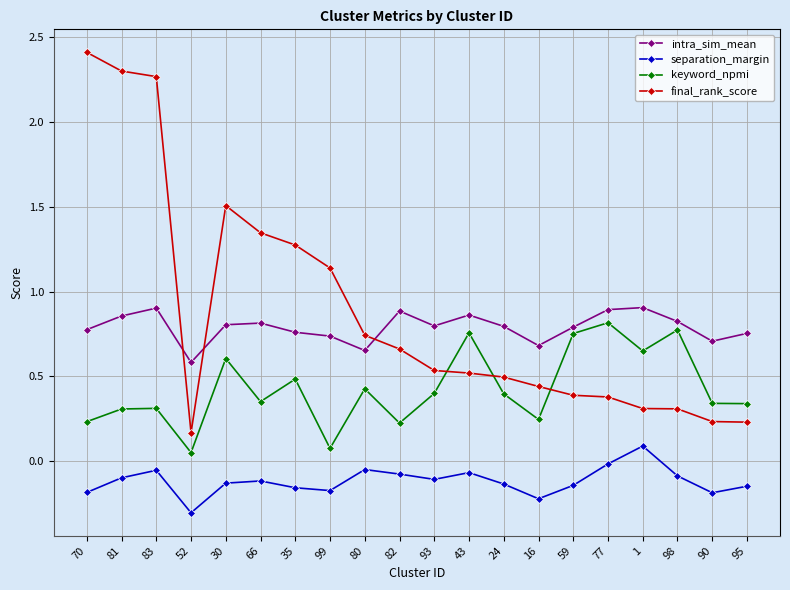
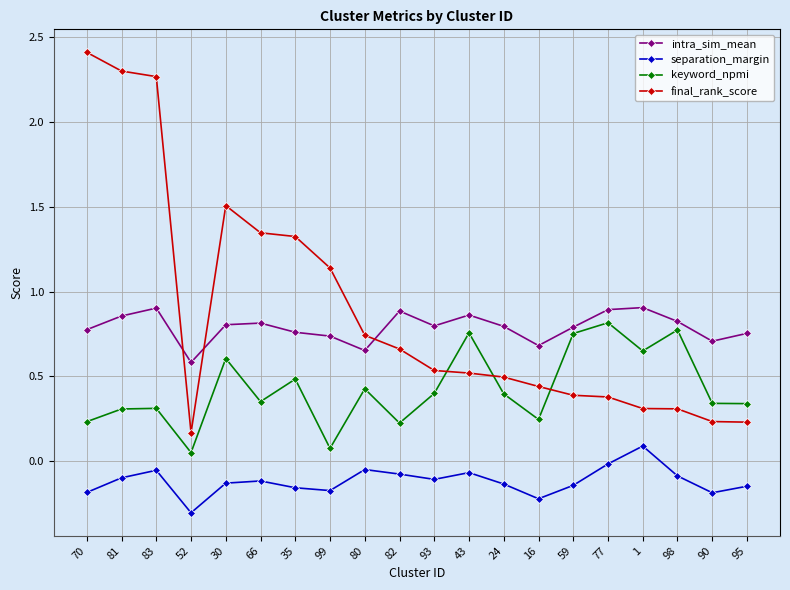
  {
    "intra_sim_mean": {
      "70": 0.78,
      "81": 0.86,
      "83": 0.90,
      "52": 0.58,
      "30": 0.80,
      "66": 0.81,
      "35": 0.76,
      "99": 0.74,
      "80": 0.65,
      "82": 0.89,
      "93": 0.80,
      "43": 0.86,
      "24": 0.80,
      "16": 0.68,
      "59": 0.79,
      "77": 0.89,
      "1": 0.91,
      "98": 0.82,
      "90": 0.71,
      "95": 0.75
    },
    "separation_margin": {
      "70": -0.18,
      "81": -0.10,
      "83": -0.05,
      "52": -0.30,
      "30": -0.13,
      "66": -0.12,
      "35": -0.16,
      "99": -0.17,
      "80": -0.05,
      "82": -0.07,
      "93": -0.11,
      "43": -0.07,
      "24": -0.13,
      "16": -0.22,
      "59": -0.14,
      "77": -0.01,
      "1": 0.09,
      "98": -0.09,
      "90": -0.18,
      "95": -0.15
    },
    "keyword_npmi": {
      "70": 0.23,
      "81": 0.31,
      "83": 0.31,
      "52": 0.05,
      "30": 0.61,
      "66": 0.35,
      "35": 0.48,
      "99": 0.08,
      "80": 0.43,
      "82": 0.23,
      "93": 0.40,
      "43": 0.76,
      "24": 0.40,
      "16": 0.25,
      "59": 0.75,
      "77": 0.82,
      "1": 0.65,
      "98": 0.77,
      "90": 0.34,
      "95": 0.34
    },
    "final_rank_score": {
      "70": 2.41,
      "81": 2.30,
      "83": 2.27,
      "52": 0.17,
      "30": 1.51,
      "66": 1.35,
-     "35": 1.27,
+     "35": 1.32,
      "99": 1.14,
      "80": 0.74,
      "82": 0.66,
      "93": 0.54,
      "43": 0.52,
      "24": 0.50,
      "16": 0.44,
      "59": 0.39,
      "77": 0.38,
      "1": 0.31,
      "98": 0.31,
      "90": 0.23,
      "95": 0.23
    }
  }
